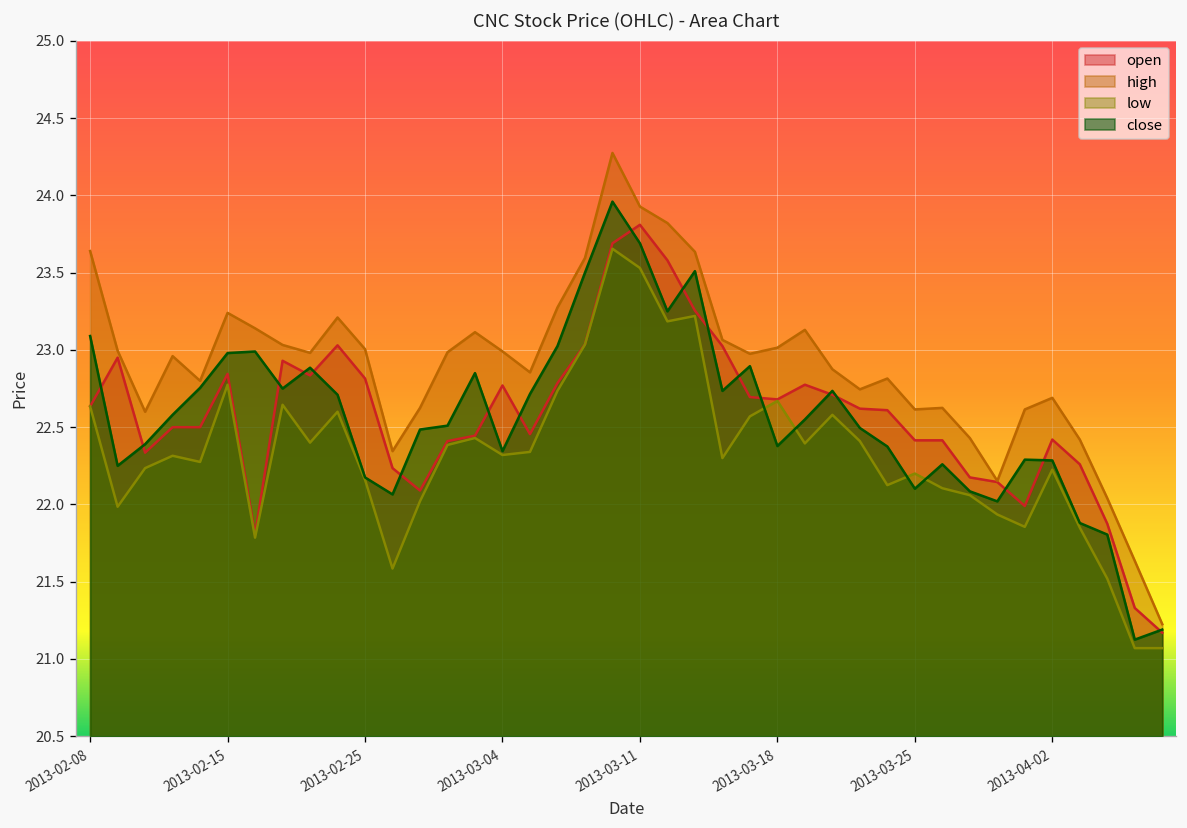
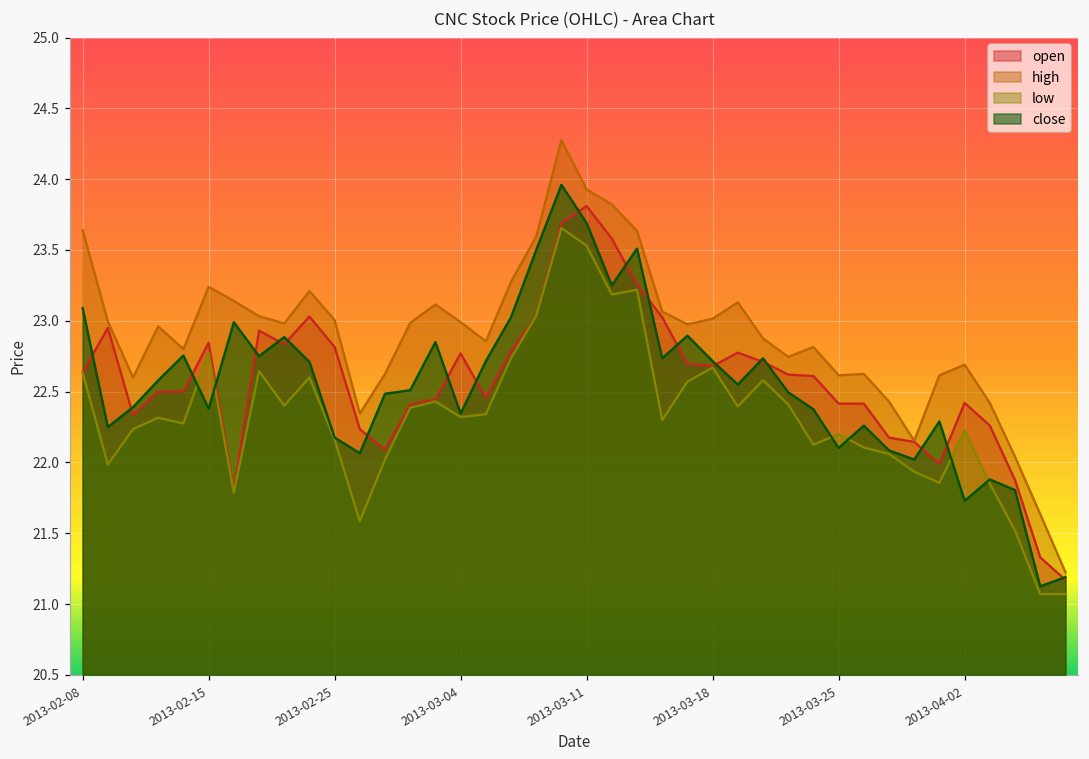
  {
    "close": {
      "2013-02-08": 23.09,
-     "2013-02-15": 22.98,
+     "2013-02-15": 22.38,
      "2013-03-04": 22.35,
      "2013-03-11": 23.69,
-     "2013-03-18": 22.38,
+     "2013-03-18": 22.72,
      "2013-03-25": 22.10,
-     "2013-04-02": 22.29
+     "2013-04-02": 21.73
    }
  }
